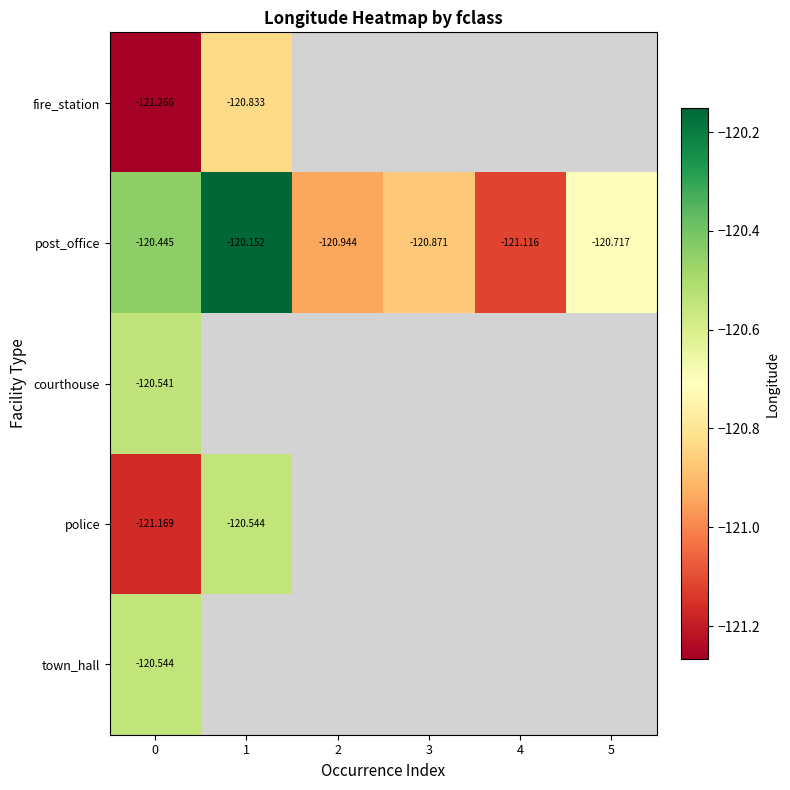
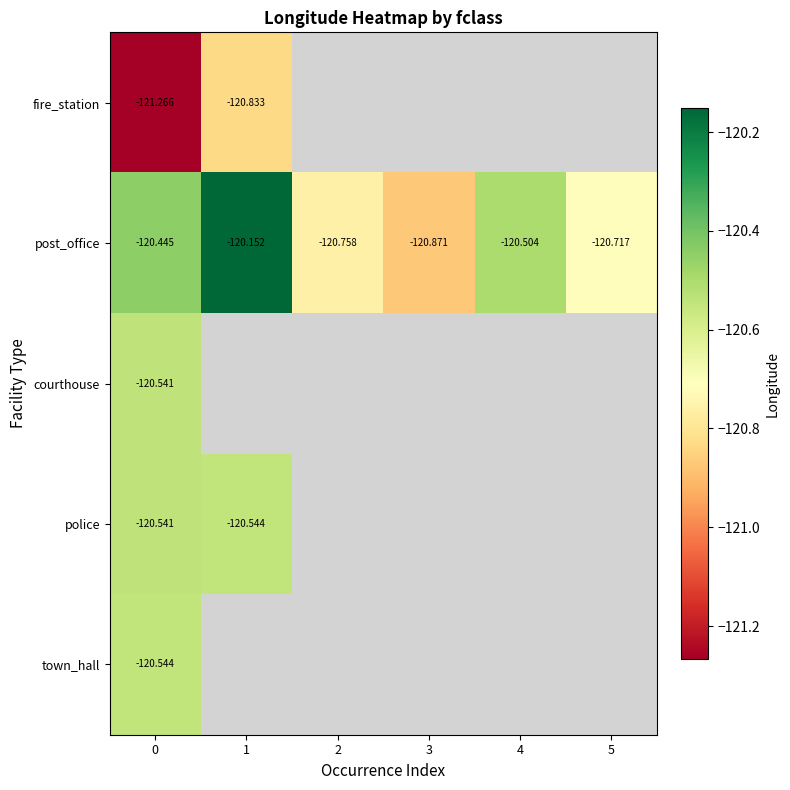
  {
    "fire_station": {
      "0": -121.266,
      "1": -120.833
    },
    "post_office": {
      "0": -120.445,
      "1": -120.152,
-     "2": -120.944,
+     "2": -120.758,
      "3": -120.871,
-     "4": -121.116,
+     "4": -120.504,
      "5": -120.717
    },
    "courthouse": {
      "0": -120.541
    },
    "police": {
-     "0": -121.169,
+     "0": -120.541,
      "1": -120.544
    },
    "town_hall": {
      "0": -120.544
    }
  }
